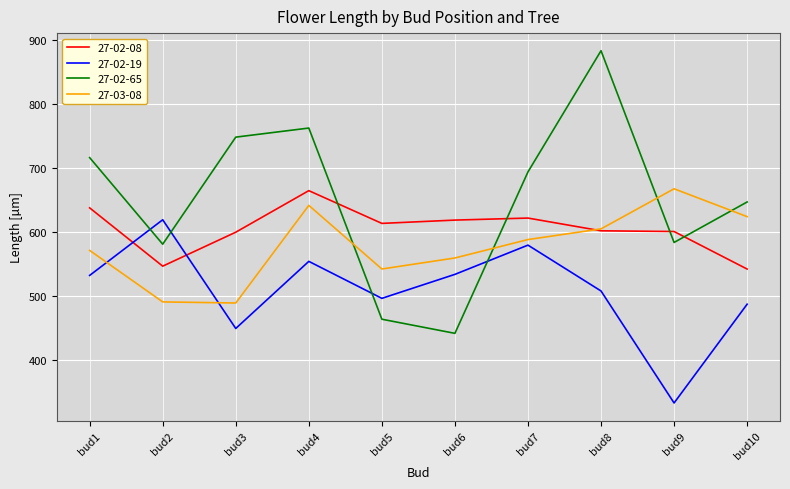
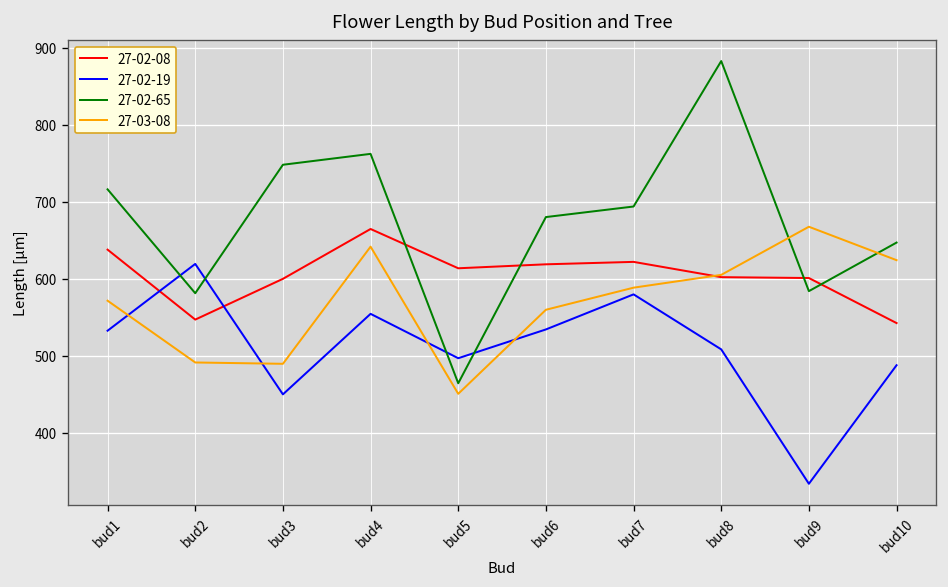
  {
    "27-02-08": {
      "bud1": 640,
      "bud2": 550,
      "bud3": 600,
      "bud4": 660,
      "bud5": 610,
      "bud6": 620,
      "bud7": 620,
      "bud9": 600,
      "bud10": 540
    },
    "27-02-19": {
      "bud1": 530,
      "bud2": 620,
      "bud3": 450,
      "bud4": 550,
      "bud5": 500,
      "bud6": 530,
      "bud7": 580,
      "bud8": 510,
      "bud9": 330,
      "bud10": 490
    },
    "27-02-65": {
      "bud1": 720,
      "bud2": 580,
      "bud3": 750,
      "bud4": 760,
      "bud5": 460,
-     "bud6": 440,
+     "bud6": 680,
      "bud7": 690,
      "bud8": 880,
      "bud9": 580,
      "bud10": 650
    },
    "27-03-08": {
      "bud1": 570,
      "bud2": 490,
      "bud3": 490,
      "bud4": 640,
-     "bud5": 540,
+     "bud5": 450,
      "bud6": 560,
      "bud7": 590,
      "bud9": 670,
      "bud10": 620
    }
  }
